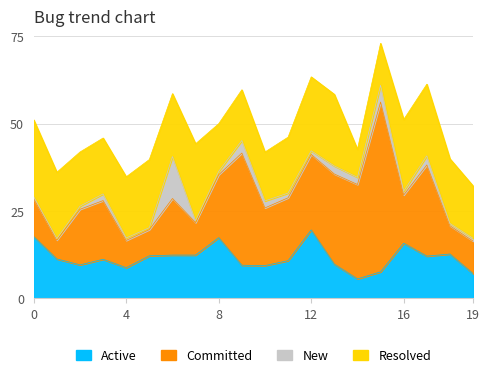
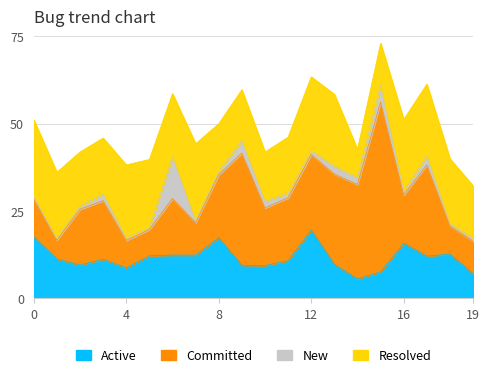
  {
    "Active": {
      "0": 18,
      "4": 9,
      "8": 17,
      "12": 20,
      "16": 16,
      "19": 7
    },
    "Committed": {
      "8": 18,
      "12": 22,
      "16": 14,
      "19": 9
    },
    "New": {
      "8": 1,
      "12": 1,
      "16": 1,
      "19": 1
    },
    "Resolved": {
      "0": 22,
-     "4": 17,
+     "4": 21,
      "8": 14,
      "12": 21,
      "16": 21,
      "19": 15
    }
  }
